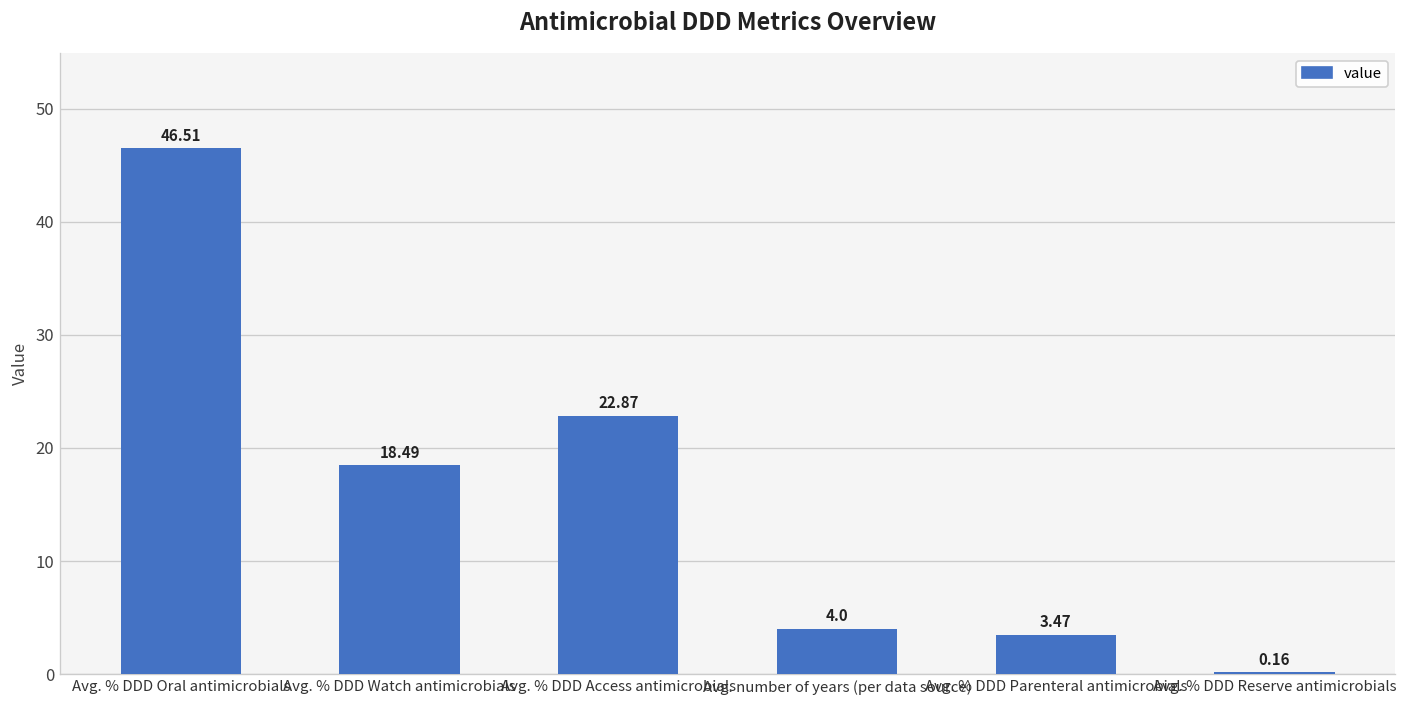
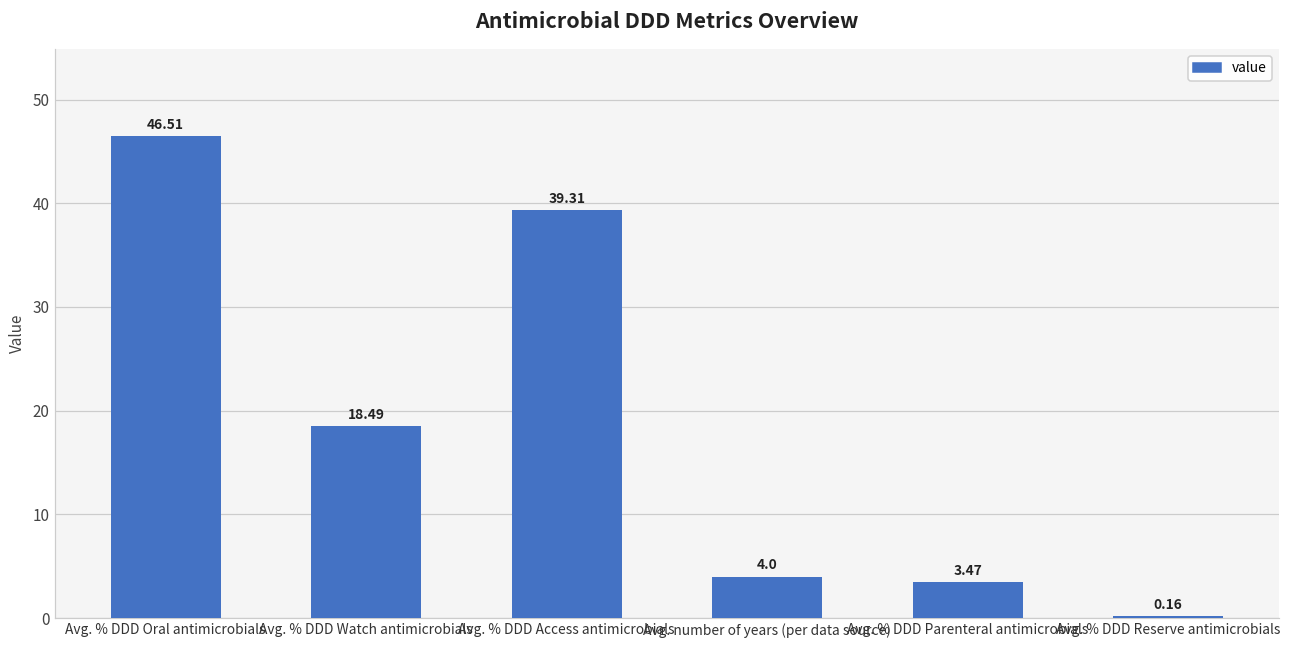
  {
    "Avg. % DDD Oral antimicrobials": 46.51,
    "Avg. % DDD Watch antimicrobials": 18.49,
-   "Avg. % DDD Access antimicrobials": 22.87,
+   "Avg. % DDD Access antimicrobials": 39.31,
    "Avg. % DDD Reserve antimicrobials": 0.16
  }
